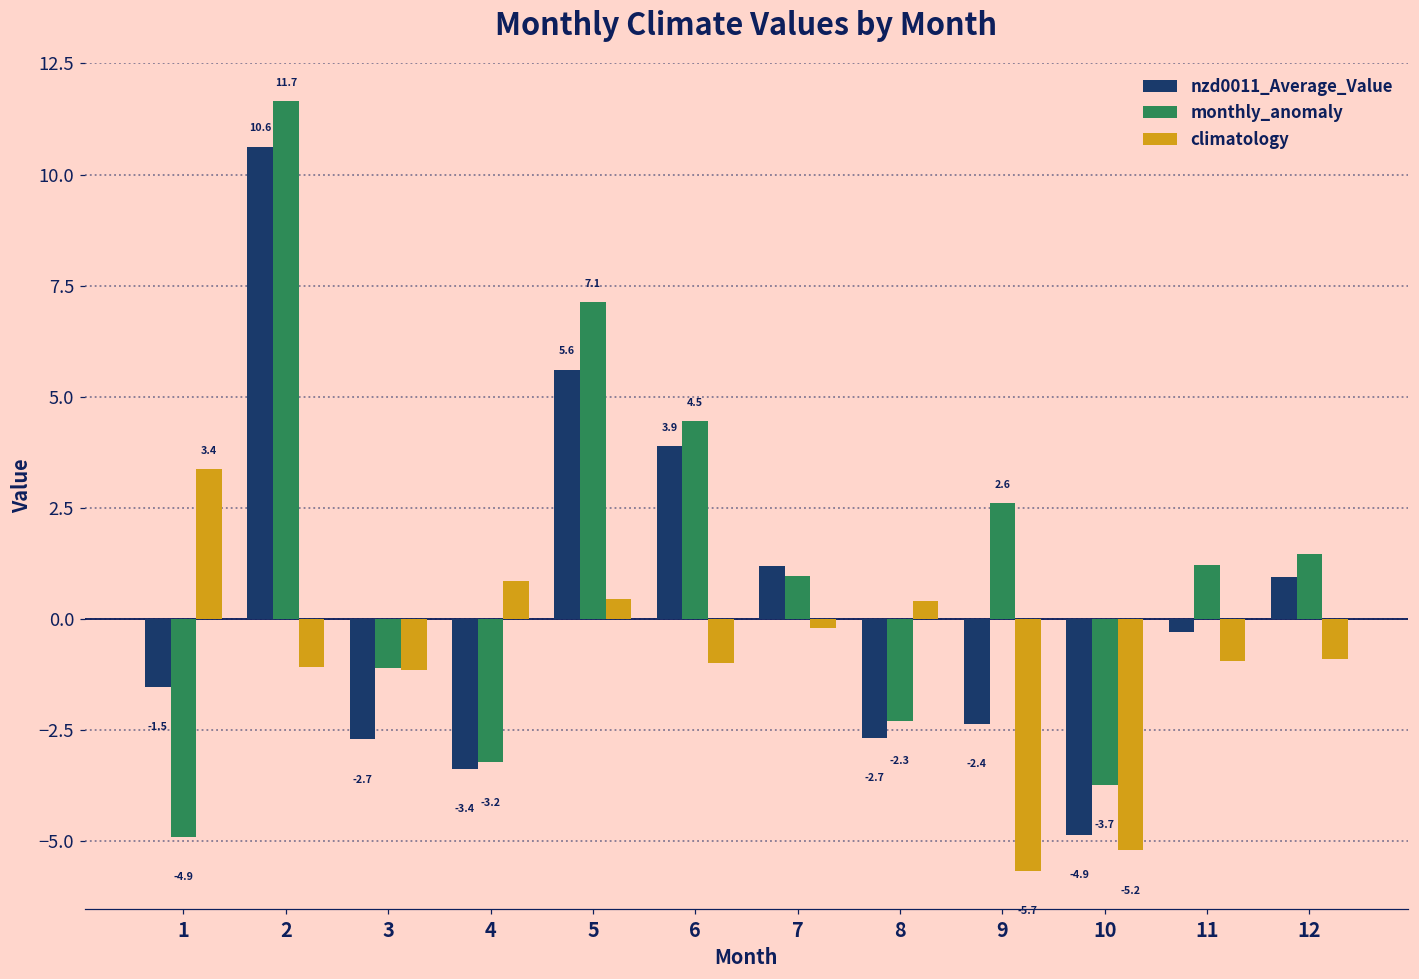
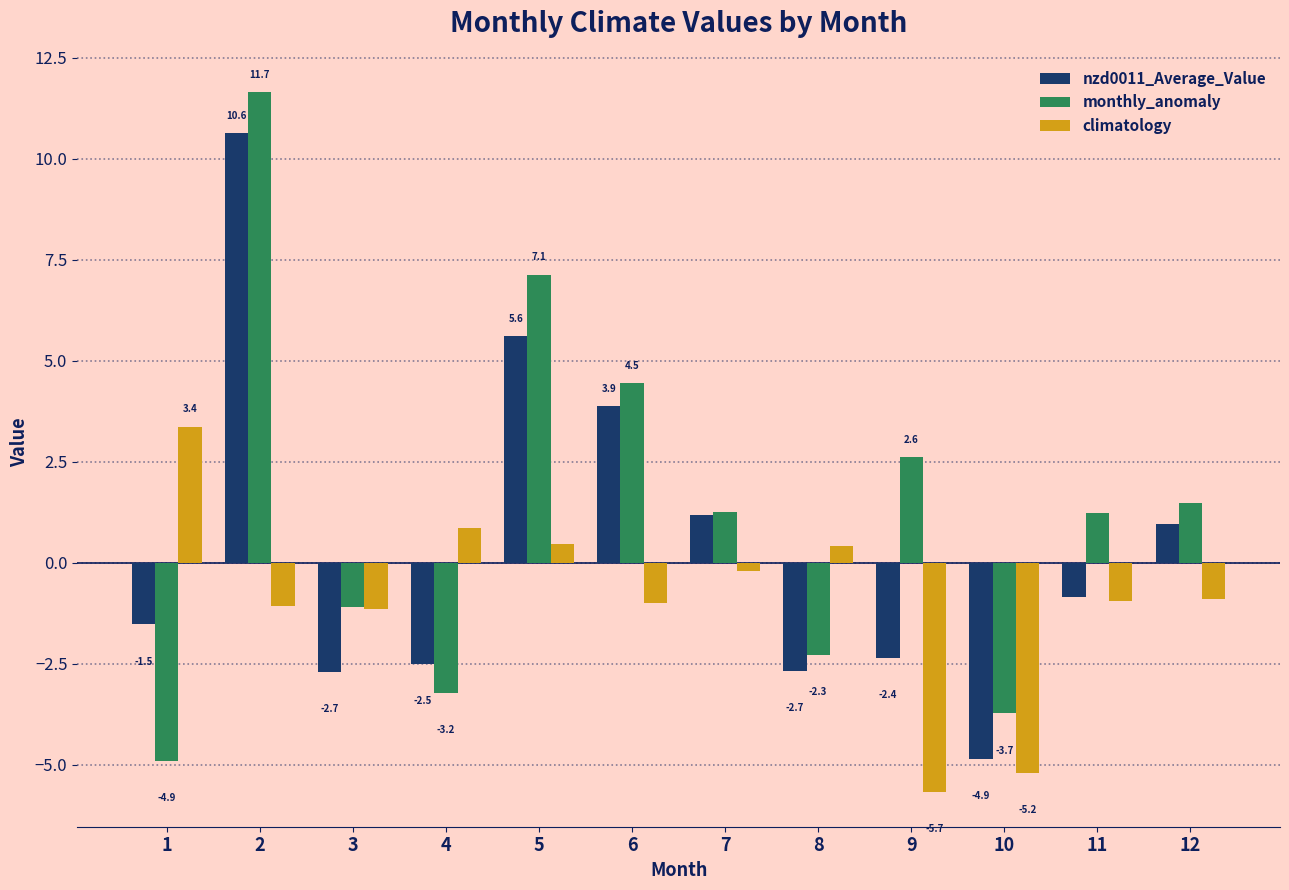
  {
    "nzd0011_Average_Value": {
      "2": 10.6,
-     "4": -3.4,
+     "4": -2.5,
      "5": 5.6,
      "6": 3.9,
-     "11": -0.3
+     "11": -0.9
    },
    "monthly_anomaly": {
      "3": -1.1,
-     "7": 1.0,
+     "7": 1.3,
      "11": 1.2,
      "12": 1.5
    },
    "climatology": {
      "1": 3.4
    }
  }
